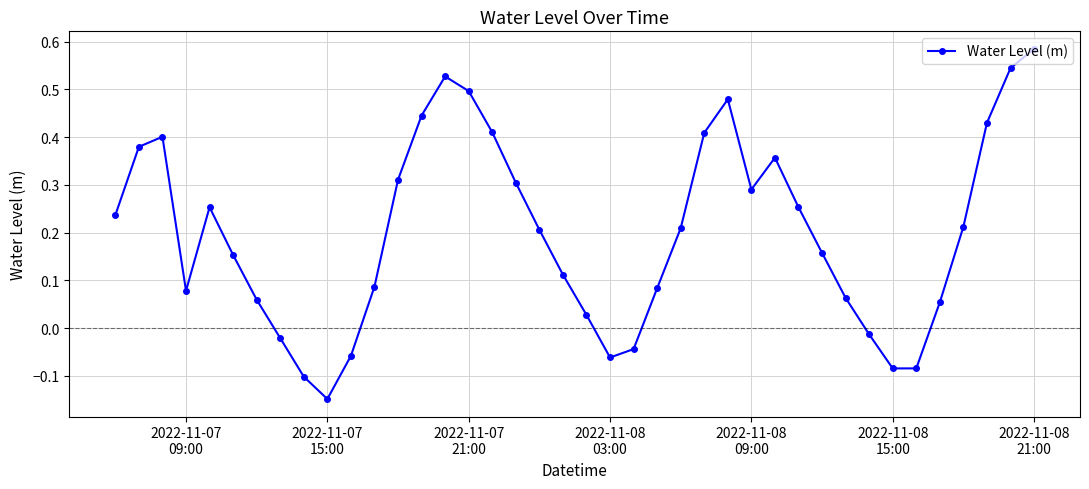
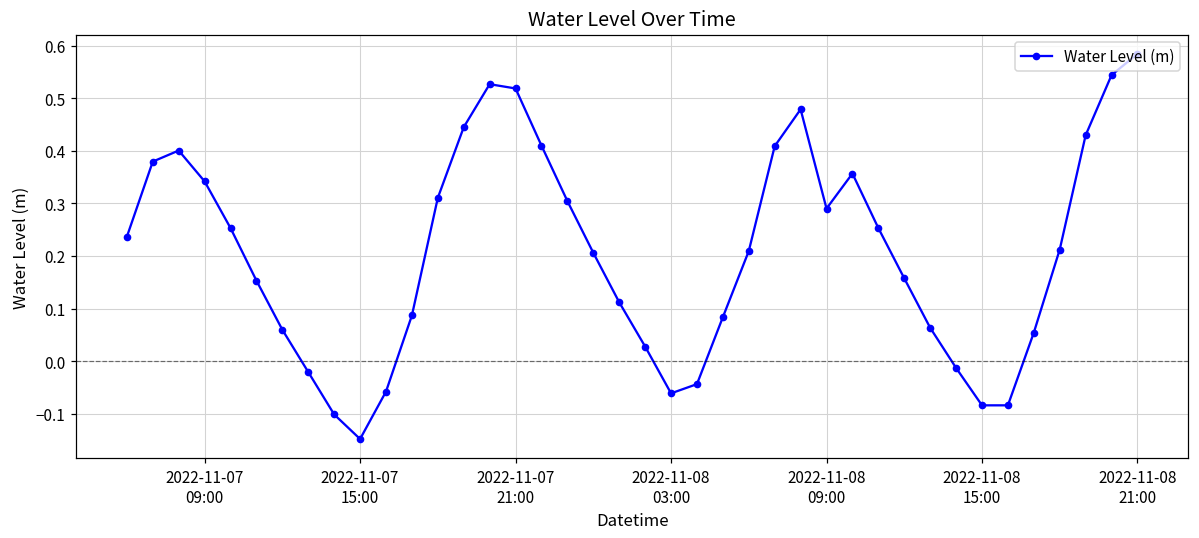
  {
-   "2022-11-07 09:00": 0.08,
+   "2022-11-07 09:00": 0.34,
    "2022-11-07 15:00": -0.15,
-   "2022-11-07 21:00": 0.50,
+   "2022-11-07 21:00": 0.52,
    "2022-11-08 03:00": -0.06,
    "2022-11-08 09:00": 0.29,
    "2022-11-08 15:00": -0.08
  }
